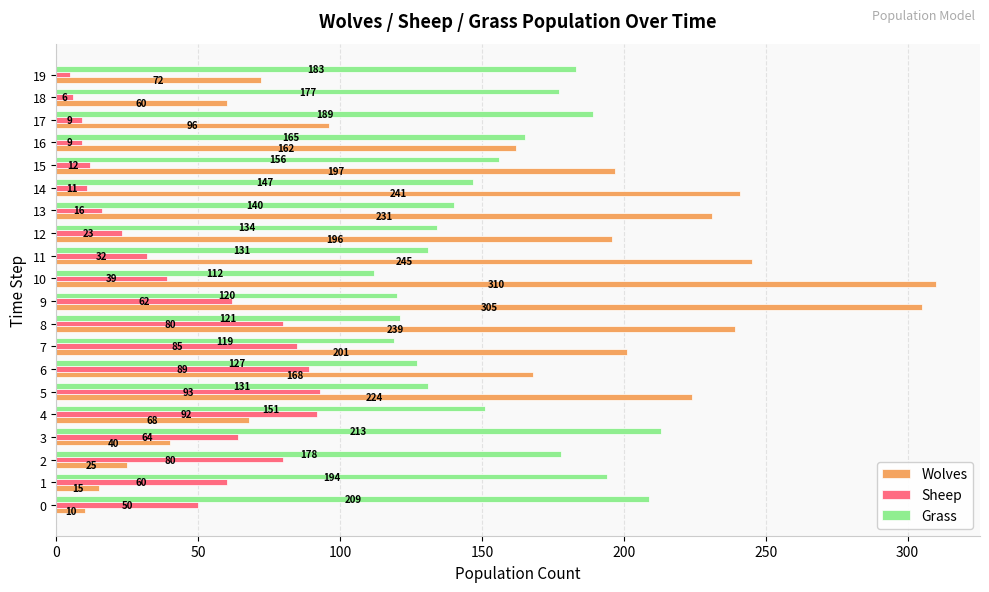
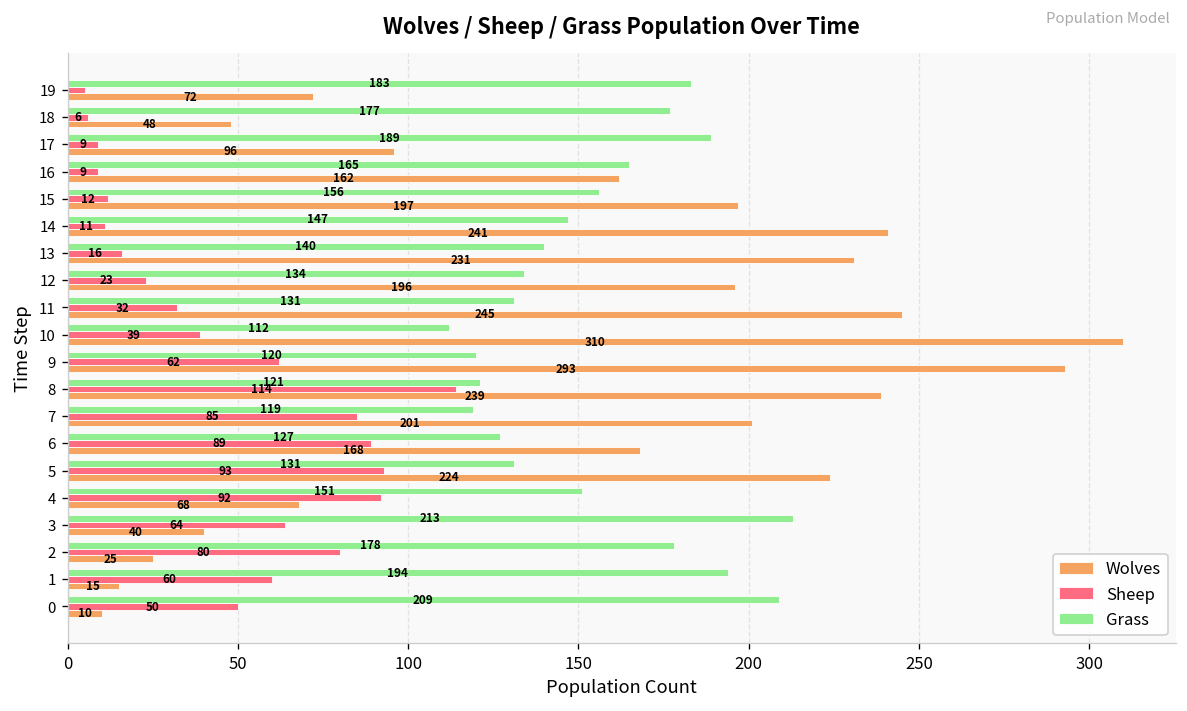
  {
    "Wolves": {
      "19": 72,
-     "18": 60,
+     "18": 48,
      "17": 96,
      "16": 162,
      "15": 197,
      "14": 241,
      "13": 231,
      "12": 196,
      "11": 245,
      "10": 310,
-     "9": 305,
+     "9": 293,
      "8": 239,
      "7": 201,
      "6": 168,
      "5": 224,
      "4": 68,
      "3": 40,
      "2": 25,
      "1": 15,
      "0": 10
    },
    "Sheep": {
      "18": 6,
      "17": 9,
      "16": 9,
      "15": 12,
      "14": 11,
      "13": 16,
      "12": 23,
      "11": 32,
      "10": 39,
      "9": 62,
-     "8": 80,
+     "8": 114,
      "7": 85,
      "6": 89,
      "5": 93,
      "4": 92,
      "3": 64,
      "2": 80,
      "1": 60,
      "0": 50
    },
    "Grass": {
      "19": 183,
      "18": 177,
      "17": 189,
      "16": 165,
      "15": 156,
      "14": 147,
      "13": 140,
      "12": 134,
      "11": 131,
      "10": 112,
      "9": 120,
      "8": 121,
      "7": 119,
      "6": 127,
      "5": 131,
      "4": 151,
      "3": 213,
      "2": 178,
      "1": 194,
      "0": 209
    }
  }
